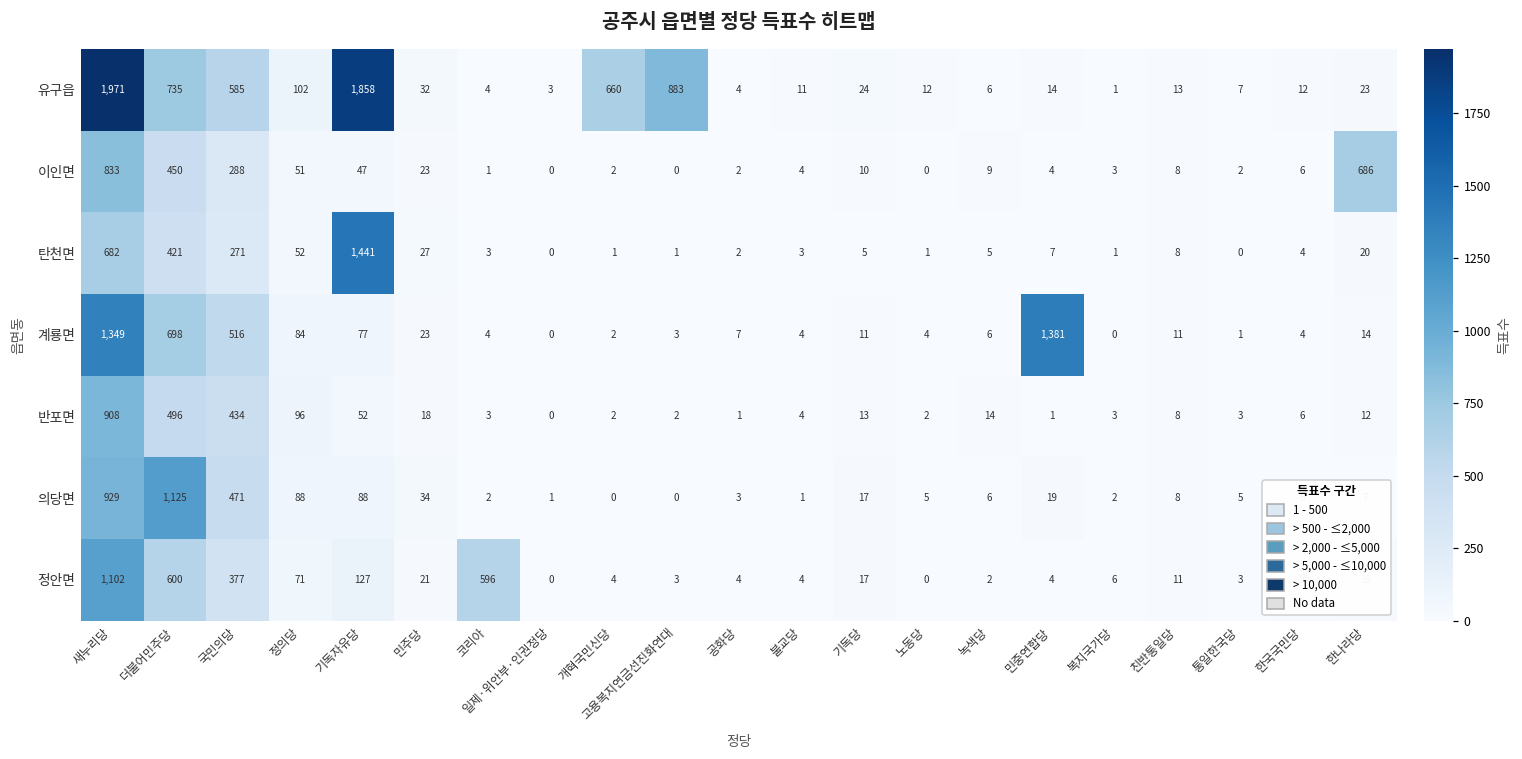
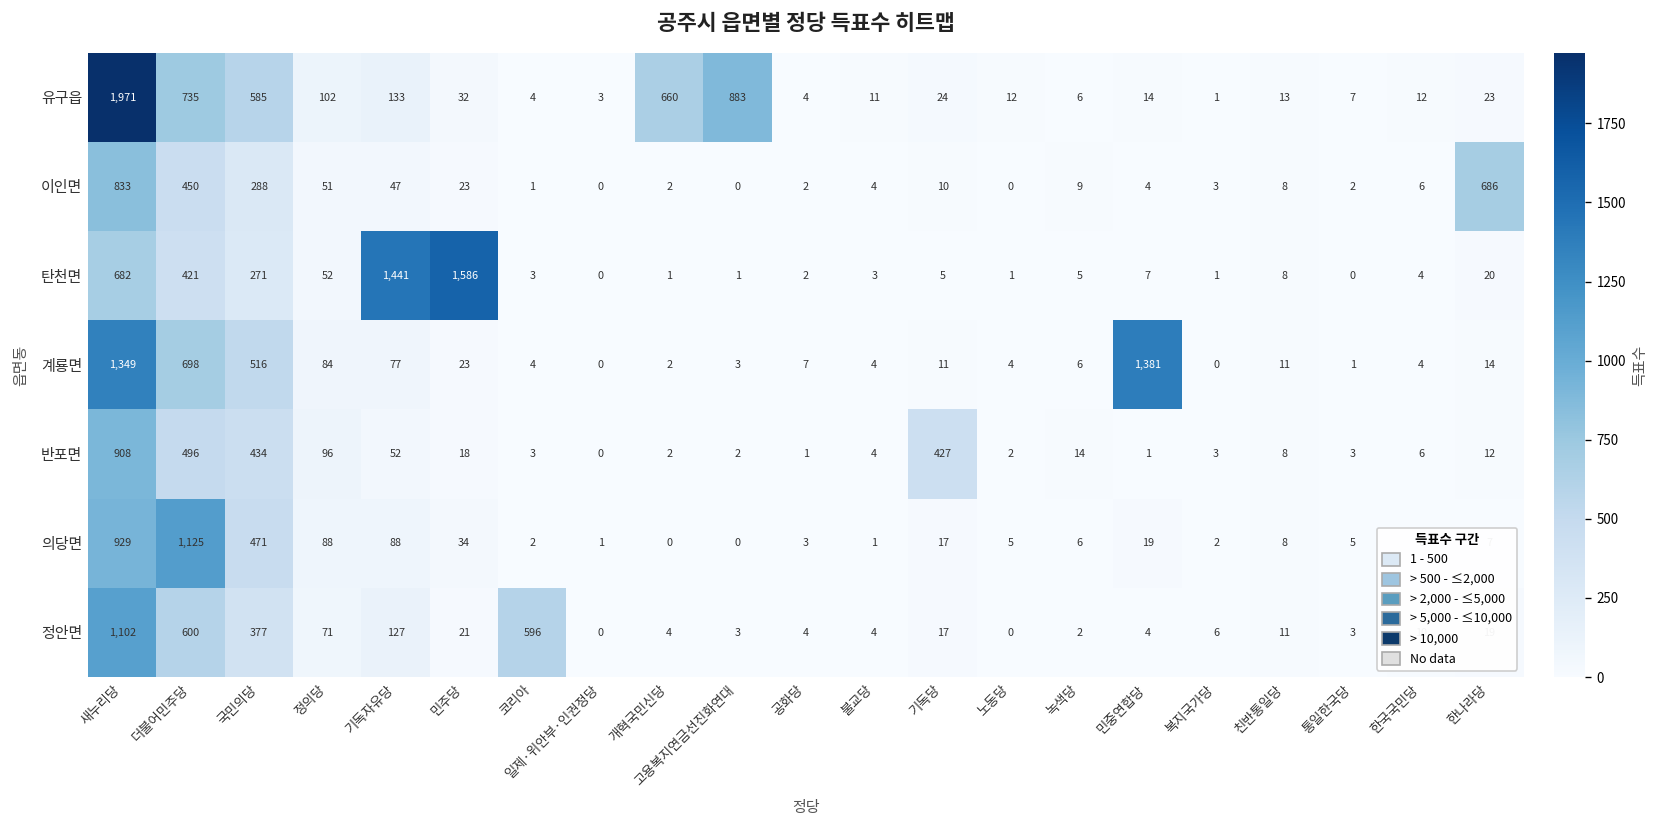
  {
    "유구읍": {
      "새누리당": "1,971",
      "더불어민주당": "735",
      "국민의당": "585",
      "정의당": "102",
-     "기독자유당": "1,858",
+     "기독자유당": "133",
      "민주당": "32",
      "코리아": "4",
      "일제·위안부·인권정당": "3",
      "개혁국민신당": "660",
      "고용복지연금선진화연대": "883",
      "공화당": "4",
      "불교당": "11",
      "기독당": "24",
      "노동당": "12",
      "녹색당": "6",
      "민중연합당": "14",
      "복지국가당": "1",
      "친반통일당": "13",
      "통일한국당": "7",
      "한국국민당": "12",
      "한나라당": "23"
    },
    "이인면": {
      "새누리당": "833",
      "더불어민주당": "450",
      "국민의당": "288",
      "정의당": "51",
      "기독자유당": "47",
      "민주당": "23",
      "코리아": "1",
      "일제·위안부·인권정당": "0",
      "개혁국민신당": "2",
      "고용복지연금선진화연대": "0",
      "공화당": "2",
      "불교당": "4",
      "기독당": "10",
      "노동당": "0",
      "녹색당": "9",
      "민중연합당": "4",
      "복지국가당": "3",
      "친반통일당": "8",
      "통일한국당": "2",
      "한국국민당": "6",
      "한나라당": "686"
    },
    "탄천면": {
      "새누리당": "682",
      "더불어민주당": "421",
      "국민의당": "271",
      "정의당": "52",
      "기독자유당": "1,441",
-     "민주당": "27",
+     "민주당": "1,586",
      "코리아": "3",
      "일제·위안부·인권정당": "0",
      "개혁국민신당": "1",
      "고용복지연금선진화연대": "1",
      "공화당": "2",
      "불교당": "3",
      "기독당": "5",
      "노동당": "1",
      "녹색당": "5",
      "민중연합당": "7",
      "복지국가당": "1",
      "친반통일당": "8",
      "통일한국당": "0",
      "한국국민당": "4",
      "한나라당": "20"
    },
    "계룡면": {
      "새누리당": "1,349",
      "더불어민주당": "698",
      "국민의당": "516",
      "정의당": "84",
      "기독자유당": "77",
      "민주당": "23",
      "코리아": "4",
      "일제·위안부·인권정당": "0",
      "개혁국민신당": "2",
      "고용복지연금선진화연대": "3",
      "공화당": "7",
      "불교당": "4",
      "기독당": "11",
      "노동당": "4",
      "녹색당": "6",
      "민중연합당": "1,381",
      "복지국가당": "0",
      "친반통일당": "11",
      "통일한국당": "1",
      "한국국민당": "4",
      "한나라당": "14"
    },
    "반포면": {
      "새누리당": "908",
      "더불어민주당": "496",
      "국민의당": "434",
      "정의당": "96",
      "기독자유당": "52",
      "민주당": "18",
      "코리아": "3",
      "일제·위안부·인권정당": "0",
      "개혁국민신당": "2",
      "고용복지연금선진화연대": "2",
      "공화당": "1",
      "불교당": "4",
-     "기독당": "13",
+     "기독당": "427",
      "노동당": "2",
      "녹색당": "14",
      "민중연합당": "1",
      "복지국가당": "3",
      "친반통일당": "8",
      "통일한국당": "3",
      "한국국민당": "6",
      "한나라당": "12"
    },
    "의당면": {
      "새누리당": "929",
      "더불어민주당": "1,125",
      "국민의당": "471",
      "정의당": "88",
      "기독자유당": "88",
      "민주당": "34",
      "코리아": "2",
      "일제·위안부·인권정당": "1",
      "개혁국민신당": "0",
      "고용복지연금선진화연대": "0",
      "공화당": "3",
      "불교당": "1",
      "기독당": "17",
      "노동당": "5",
      "녹색당": "6",
      "민중연합당": "19",
      "복지국가당": "2",
      "친반통일당": "8",
      "통일한국당": "5"
    },
    "정안면": {
      "새누리당": "1,102",
      "더불어민주당": "600",
      "국민의당": "377",
      "정의당": "71",
      "기독자유당": "127",
      "민주당": "21",
      "코리아": "596",
      "일제·위안부·인권정당": "0",
      "개혁국민신당": "4",
      "고용복지연금선진화연대": "3",
      "공화당": "4",
      "불교당": "4",
      "기독당": "17",
      "노동당": "0",
      "녹색당": "2",
      "민중연합당": "4",
      "복지국가당": "6",
      "친반통일당": "11",
      "통일한국당": "3"
    }
  }
